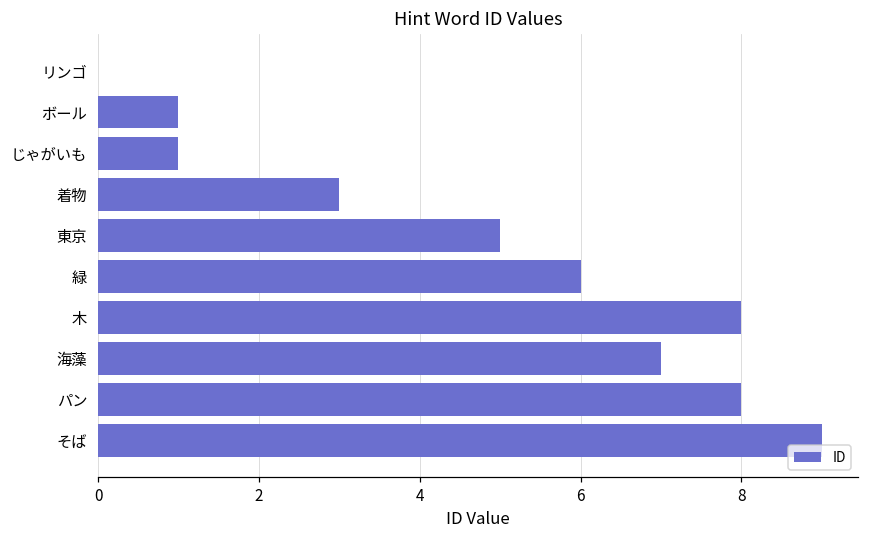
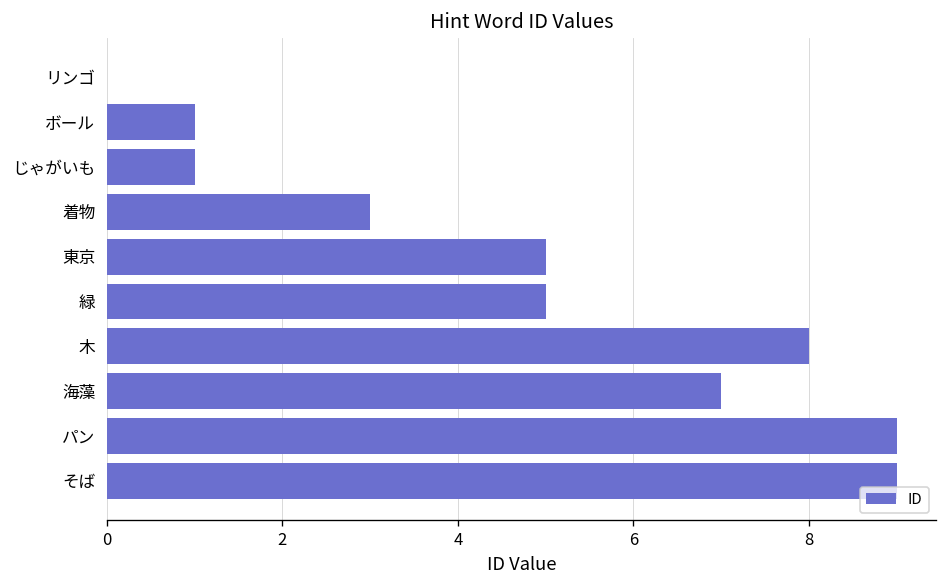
  {
    "リンゴ": 0,
    "ボール": 1,
    "じゃがいも": 1,
    "着物": 3,
    "東京": 5,
-   "緑": 6,
+   "緑": 5,
    "木": 8,
    "海藻": 7,
-   "パン": 8,
+   "パン": 9,
    "そば": 9
  }
